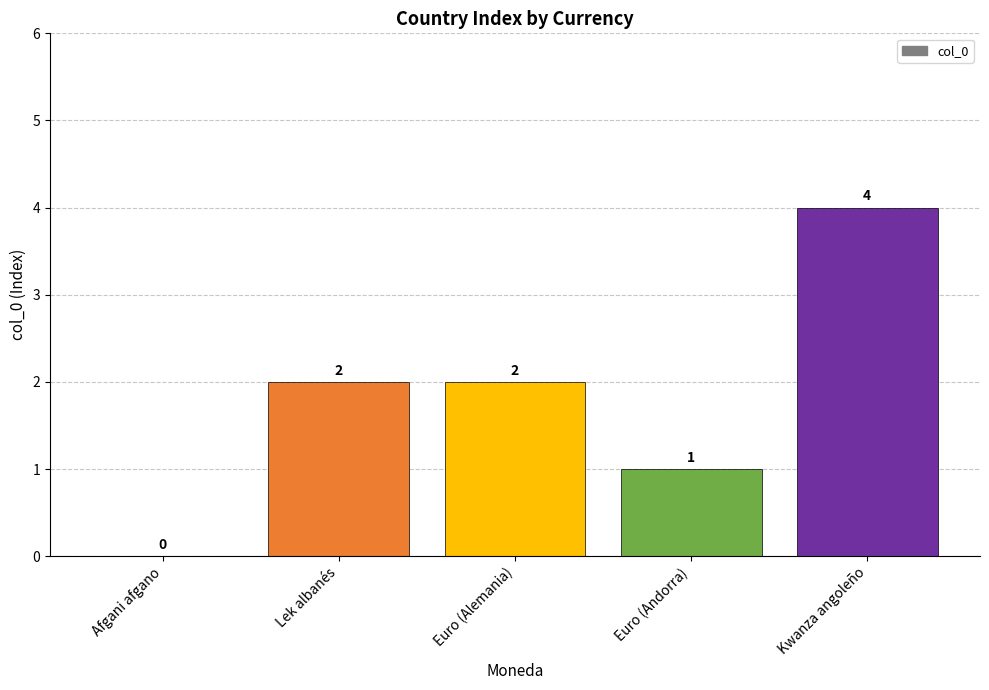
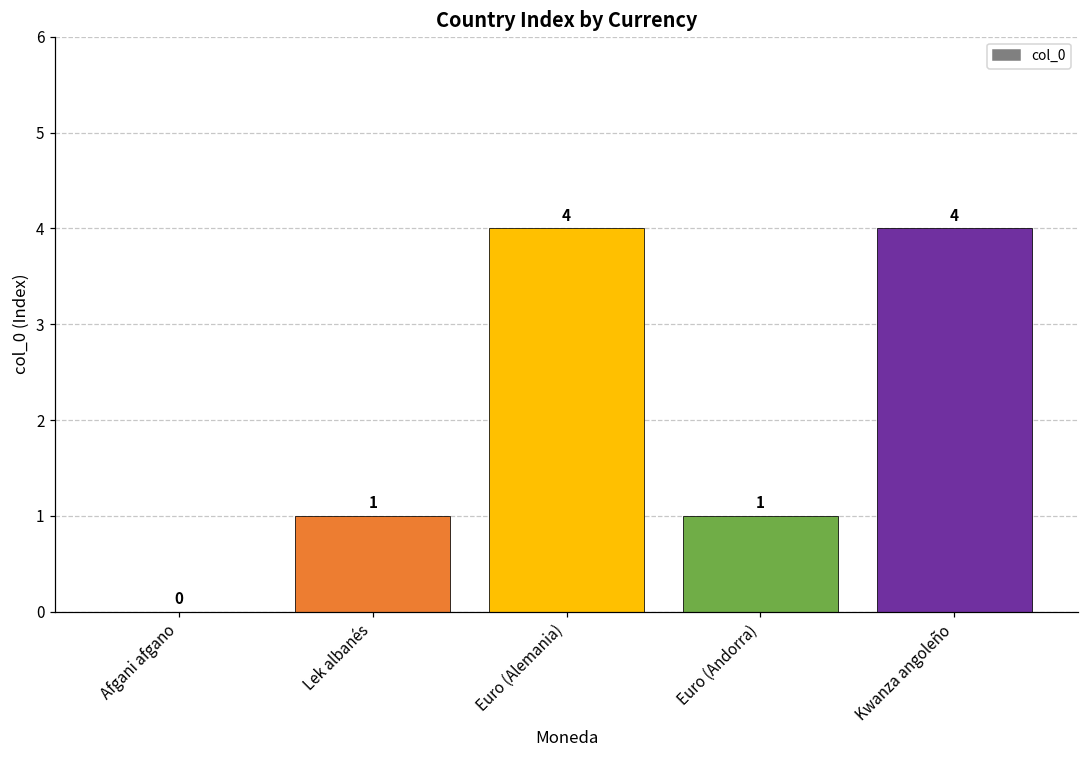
  {
    "Afgani afgano": 0,
-   "Lek albanés": 2,
-   "Euro (Alemania)": 2,
+   "Lek albanés": 1,
+   "Euro (Alemania)": 4,
    "Euro (Andorra)": 1,
    "Kwanza angoleño": 4
  }
